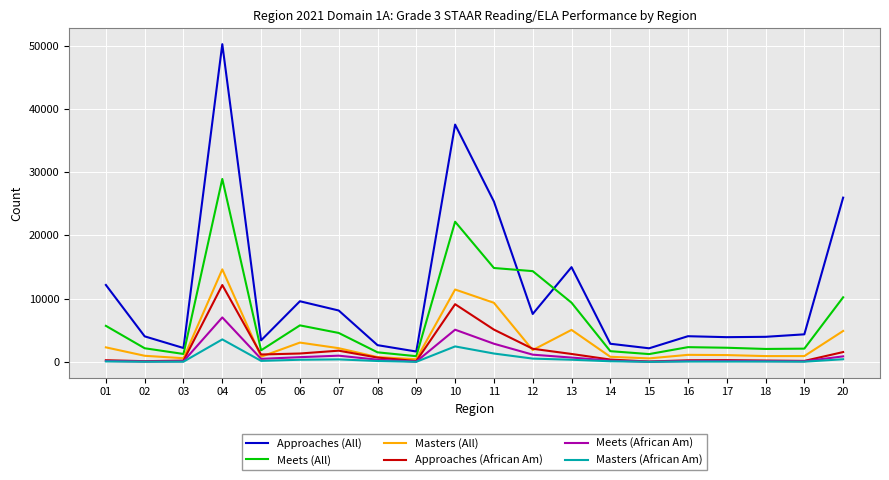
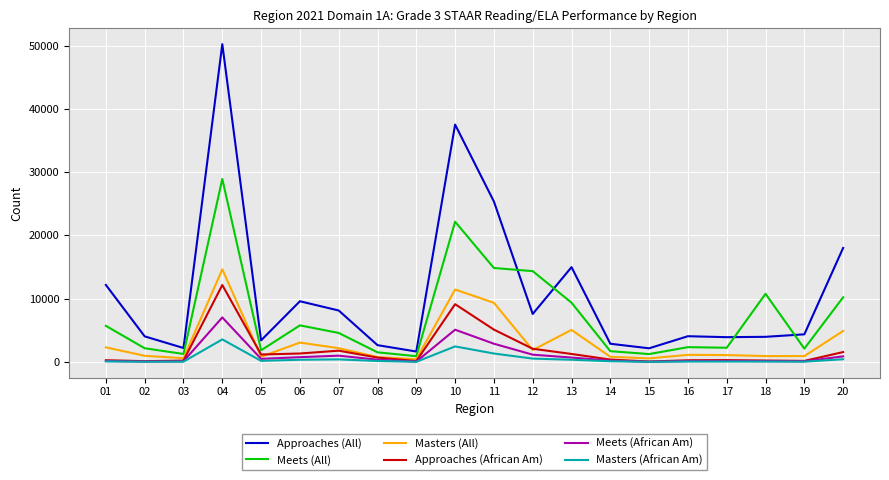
  {
    "Approaches (All)": {
      "01": 12000,
      "02": 4000,
      "03": 2000,
      "04": 50000,
      "05": 3000,
      "06": 10000,
      "07": 8000,
      "08": 3000,
      "09": 2000,
      "10": 38000,
      "11": 25000,
      "12": 8000,
      "13": 15000,
      "14": 3000,
      "15": 2000,
      "16": 4000,
      "17": 4000,
      "18": 4000,
      "19": 4000,
-     "20": 26000
+     "20": 18000
    },
    "Meets (All)": {
      "01": 6000,
      "02": 2000,
      "03": 1000,
      "04": 29000,
      "05": 2000,
      "06": 6000,
      "07": 5000,
      "08": 2000,
      "09": 1000,
      "10": 22000,
      "11": 15000,
      "12": 14000,
      "13": 9000,
      "14": 2000,
      "15": 1000,
      "16": 2000,
      "17": 2000,
-     "18": 2000,
+     "18": 11000,
      "19": 2000,
      "20": 10000
    },
    "Masters (All)": {
      "01": 2000,
      "02": 1000,
      "04": 15000,
      "06": 3000,
      "10": 11000,
      "11": 9000,
      "13": 5000,
      "14": 1000,
      "15": 1000,
      "16": 1000,
      "17": 1000,
      "18": 1000,
      "19": 1000,
      "20": 5000
    },
    "Approaches (African Am)": {
      "04": 12000,
      "06": 1000,
      "10": 9000,
      "11": 5000,
      "13": 1000,
      "20": 2000
    },
    "Meets (African Am)": {
      "04": 7000,
      "06": 1000,
      "07": 1000,
      "10": 5000,
      "11": 3000,
      "12": 1000,
      "20": 1000
    },
    "Masters (African Am)": {
      "04": 4000,
      "06": 0,
      "07": 0,
      "10": 2000,
      "11": 1000,
      "12": 1000,
      "20": 0
    }
  }
